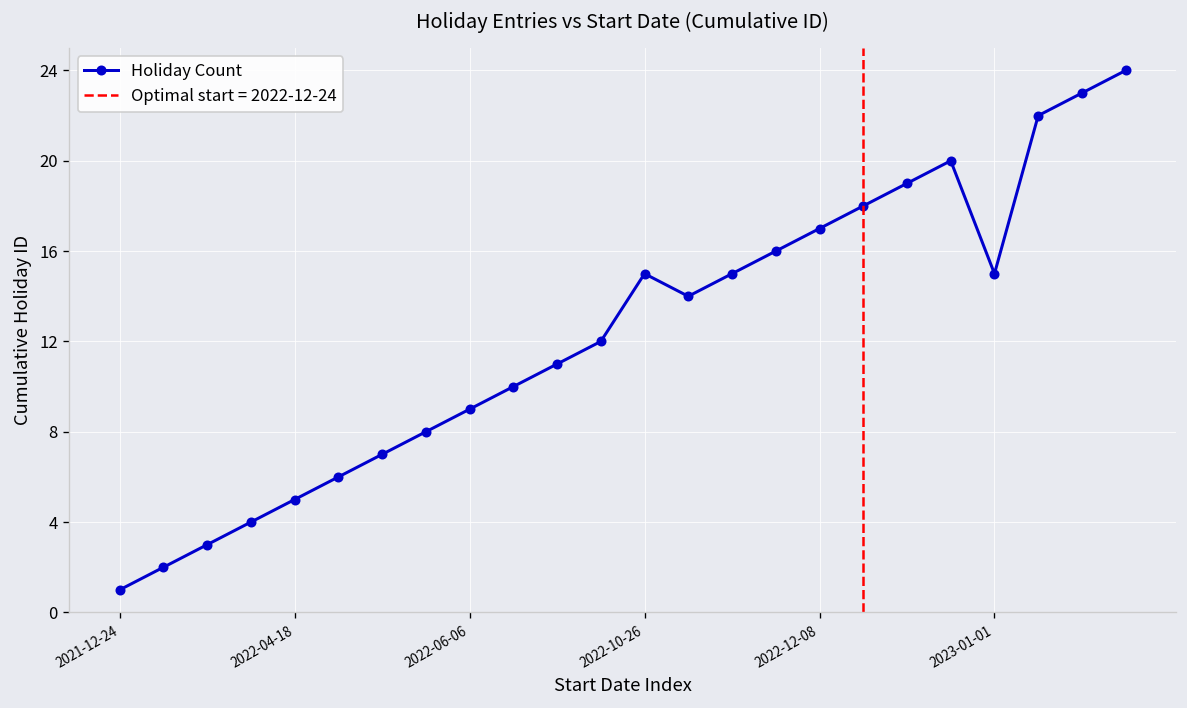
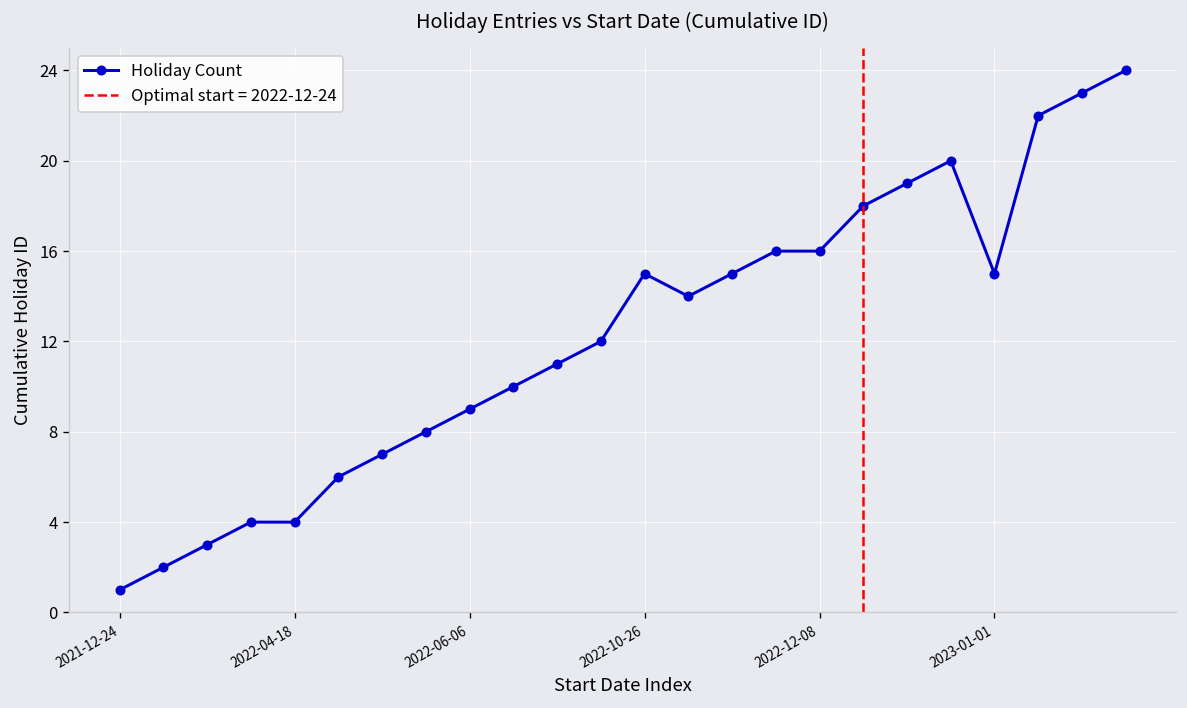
  {
    "2021-12-24": 1,
-   "2022-04-18": 5,
+   "2022-04-18": 4,
    "2022-06-06": 9,
    "2022-10-26": 15,
-   "2022-12-08": 17,
+   "2022-12-08": 16,
    "2023-01-01": 15
  }
